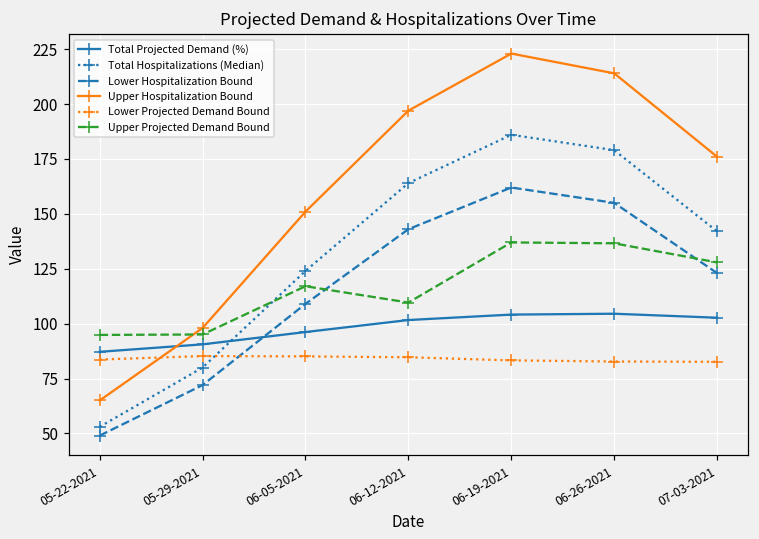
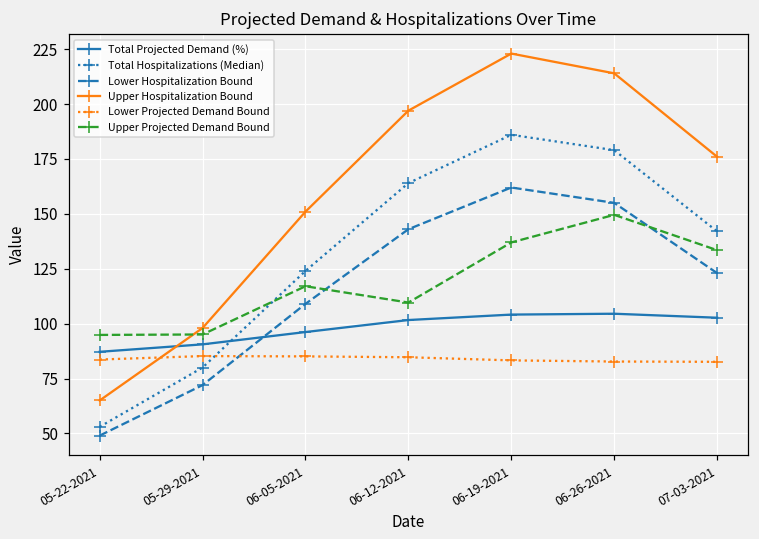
  {
    "Upper Projected Demand Bound": {
      "05-22-2021": 95,
      "05-29-2021": 95,
      "06-05-2021": 117,
      "06-12-2021": 110,
      "06-19-2021": 137,
-     "06-26-2021": 137,
-     "07-03-2021": 128
+     "06-26-2021": 150,
+     "07-03-2021": 133
    }
  }
